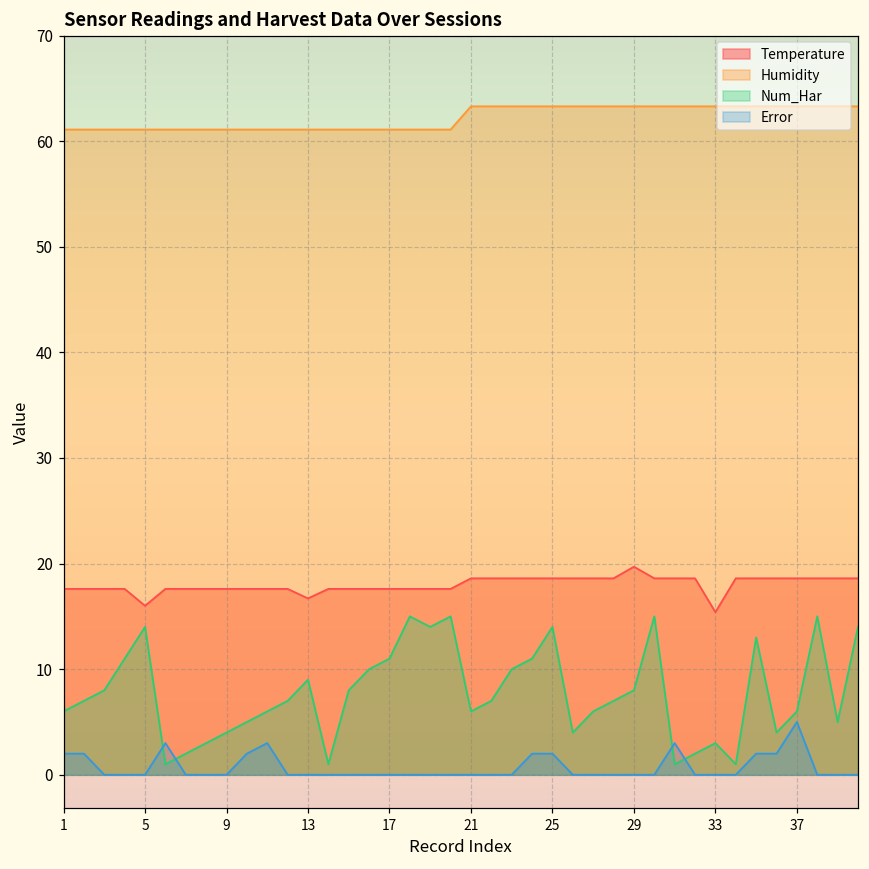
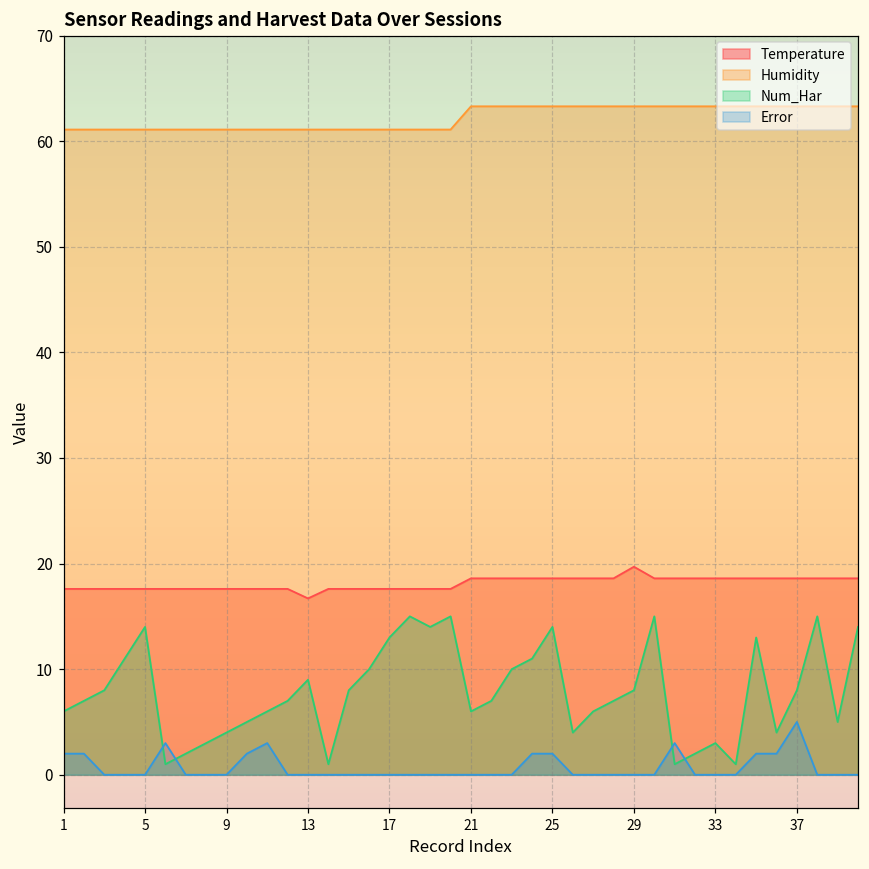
  {
    "Temperature": {
      "1": 18,
-     "5": 16,
+     "5": 18,
      "9": 18,
      "13": 17,
      "17": 18,
      "21": 19,
      "25": 19,
      "29": 20,
-     "33": 15,
+     "33": 19,
      "37": 19
    },
    "Humidity": {
      "1": 61,
      "5": 61,
      "9": 61,
      "13": 61,
      "17": 61,
      "21": 63,
      "25": 63,
      "29": 63,
      "33": 63
    },
    "Num_Har": {
      "1": 6,
      "5": 14,
      "9": 4,
      "13": 9,
-     "17": 11,
+     "17": 13,
      "21": 6,
      "25": 14,
      "29": 8,
      "33": 3,
-     "37": 6
+     "37": 8
    },
    "Error": {
      "1": 2,
      "5": 0,
      "9": 0,
      "13": 0,
      "17": 0,
      "21": 0,
      "25": 2,
      "29": 0,
      "33": 0,
      "37": 5
    }
  }
